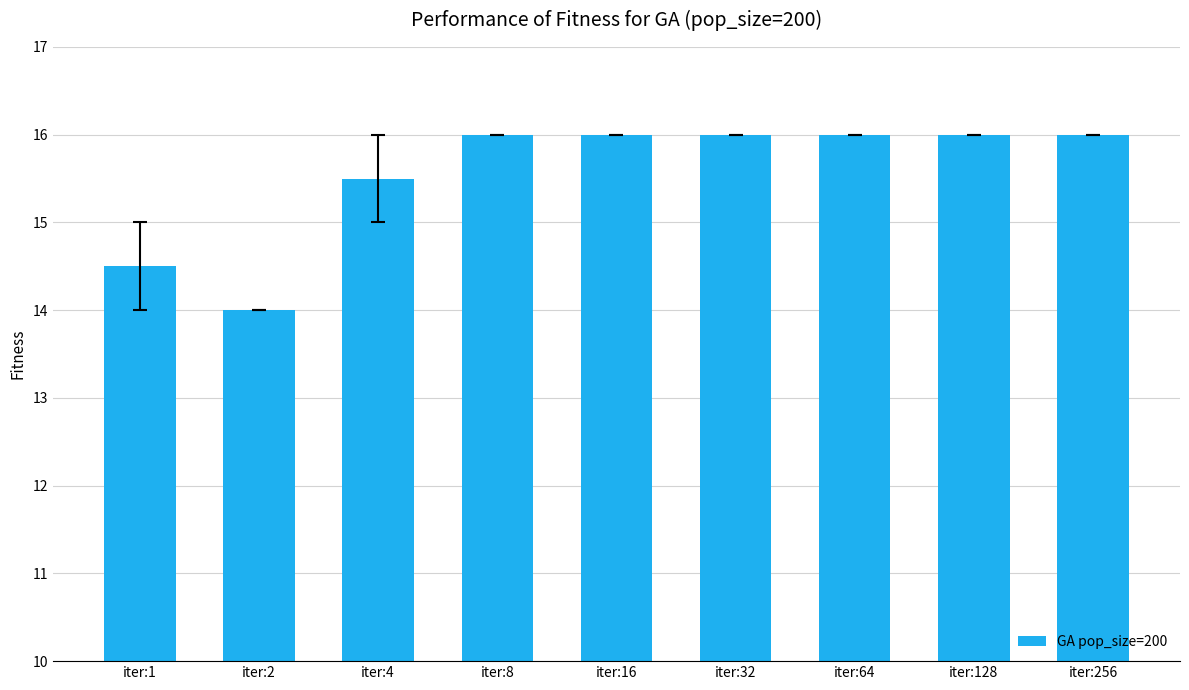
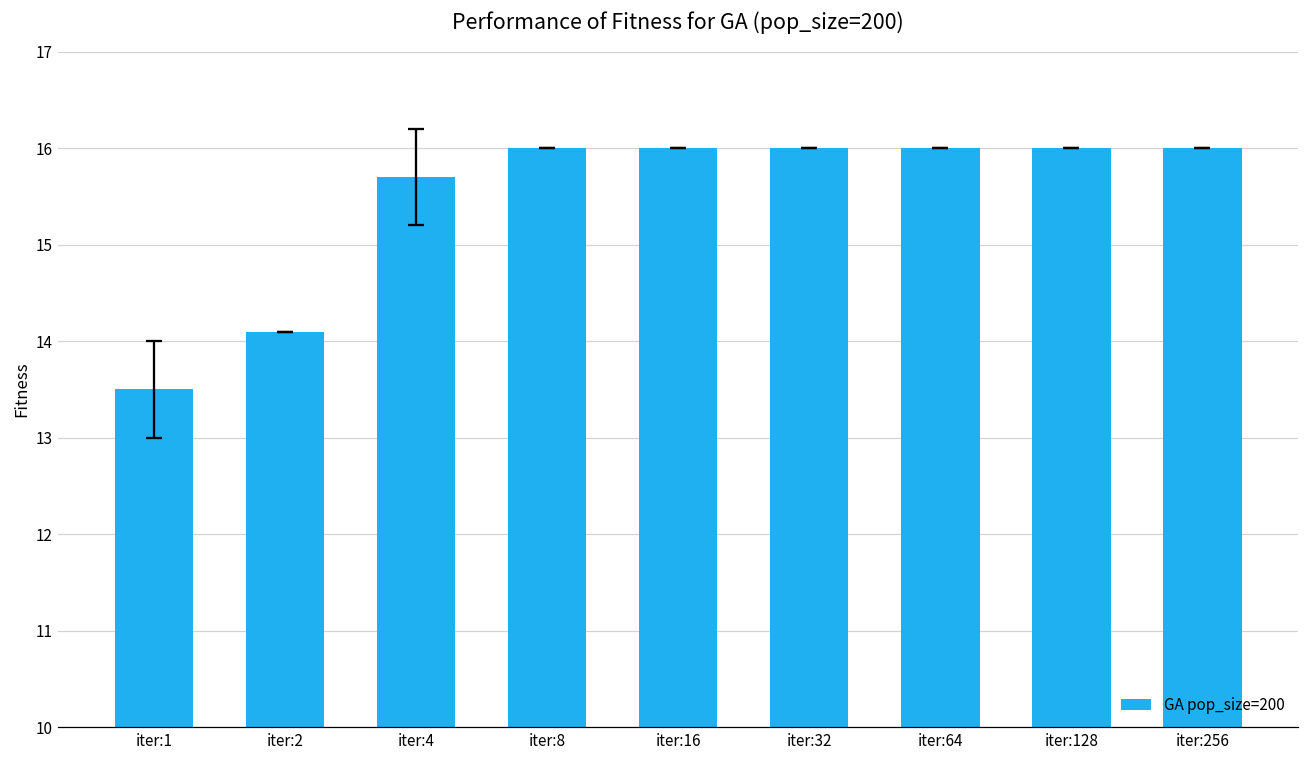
  {
    "GA pop_size=200": {
-     "iter:1": 14.5,
-     "iter:2": 14.0,
-     "iter:4": 15.5,
+     "iter:1": 13.5,
+     "iter:2": 14.1,
+     "iter:4": 15.7,
      "iter:8": 16.0,
      "iter:16": 16.0,
      "iter:32": 16.0,
      "iter:64": 16.0,
      "iter:128": 16.0,
      "iter:256": 16.0
    }
  }
